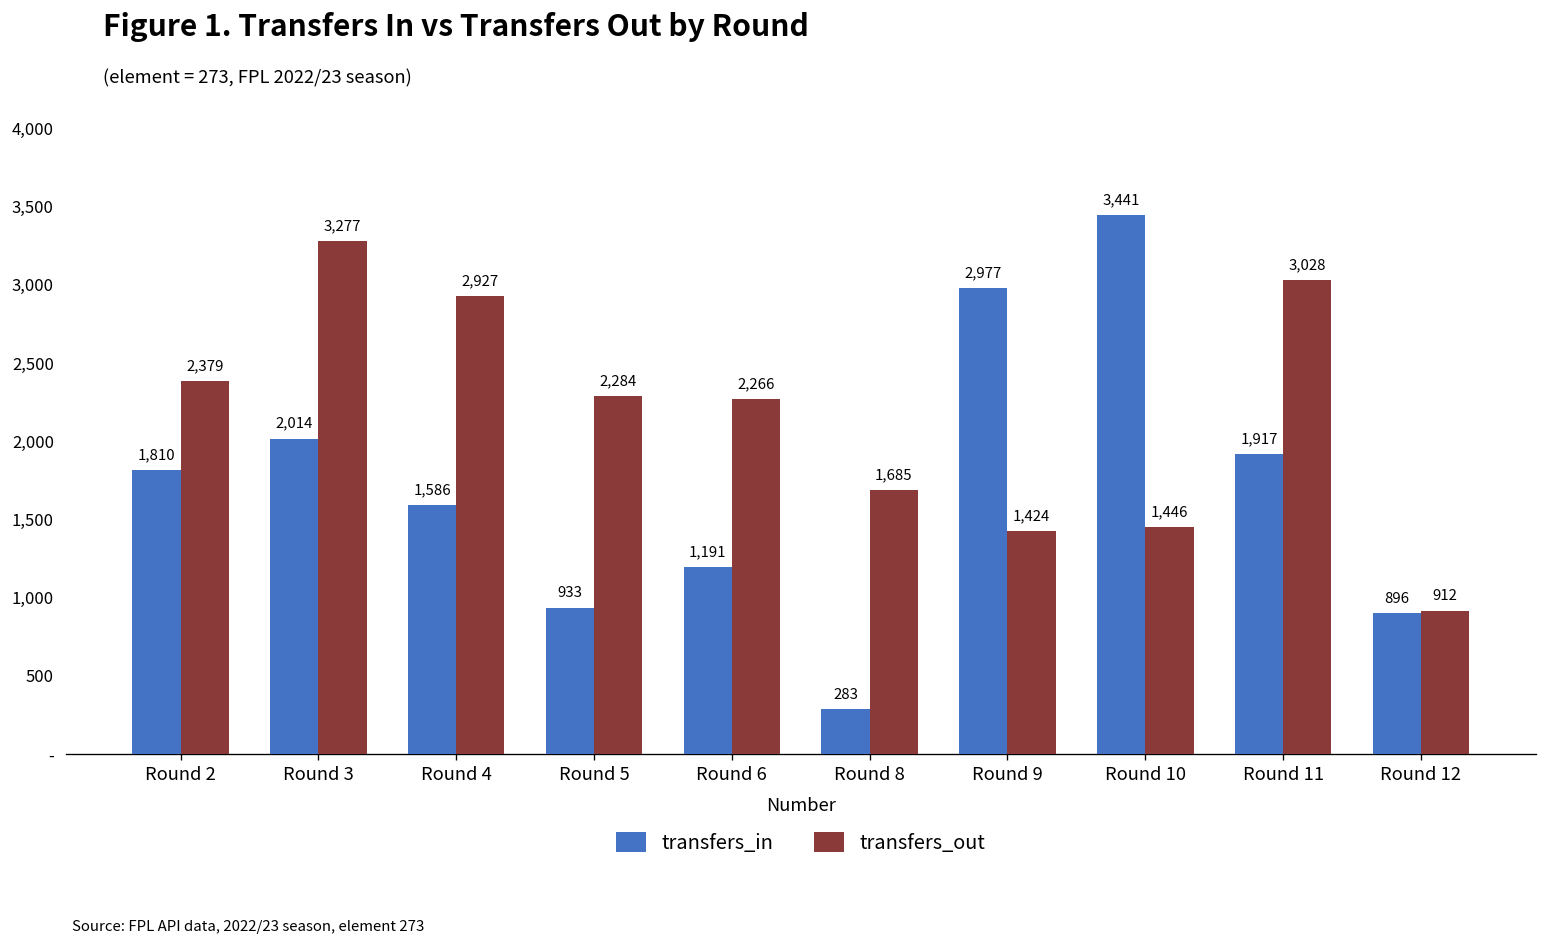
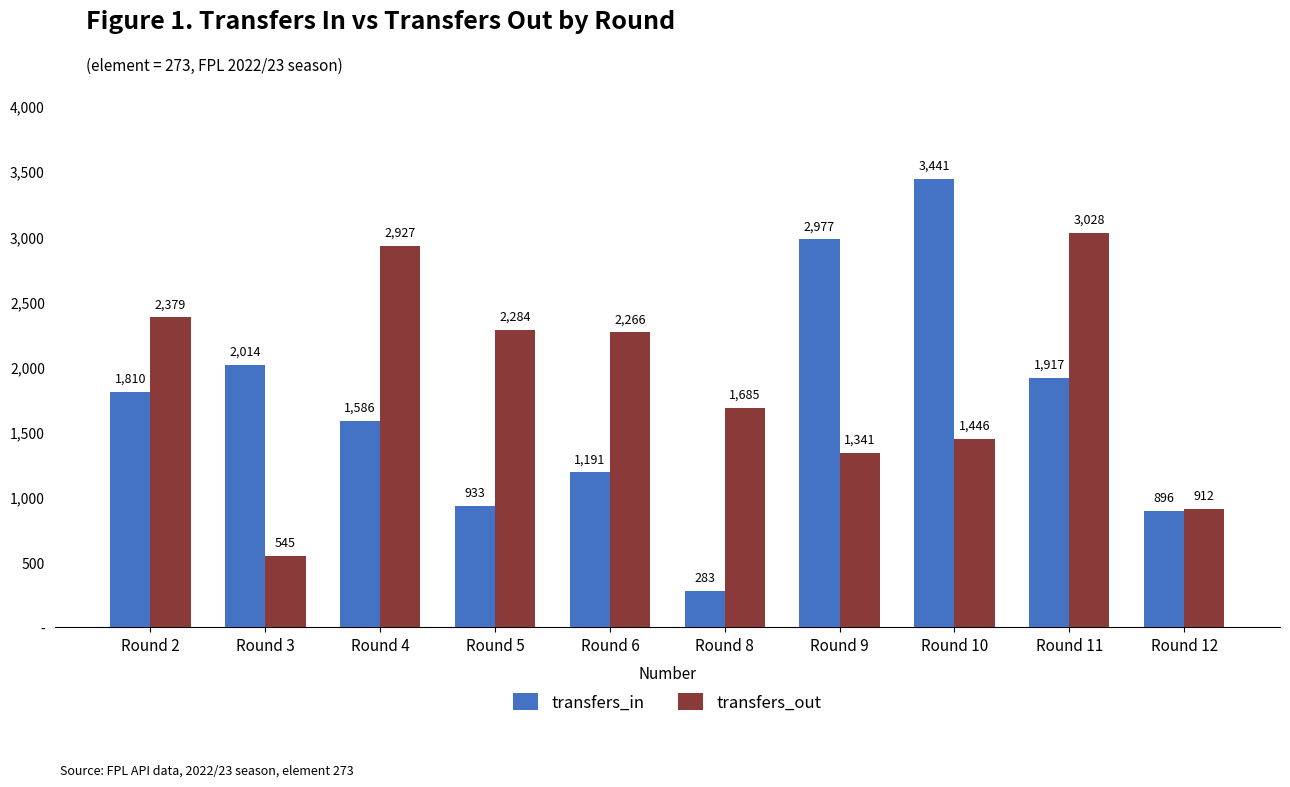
  {
    "transfers_in": {
      "Round 2": "1,810",
      "Round 3": "2,014",
      "Round 4": "1,586",
      "Round 5": "933",
      "Round 6": "1,191",
      "Round 8": "283",
      "Round 9": "2,977",
      "Round 10": "3,441",
      "Round 11": "1,917",
      "Round 12": "896"
    },
    "transfers_out": {
      "Round 2": "2,379",
-     "Round 3": "3,277",
+     "Round 3": "545",
      "Round 4": "2,927",
      "Round 5": "2,284",
      "Round 6": "2,266",
      "Round 8": "1,685",
-     "Round 9": "1,424",
+     "Round 9": "1,341",
      "Round 10": "1,446",
      "Round 11": "3,028",
      "Round 12": "912"
    }
  }
